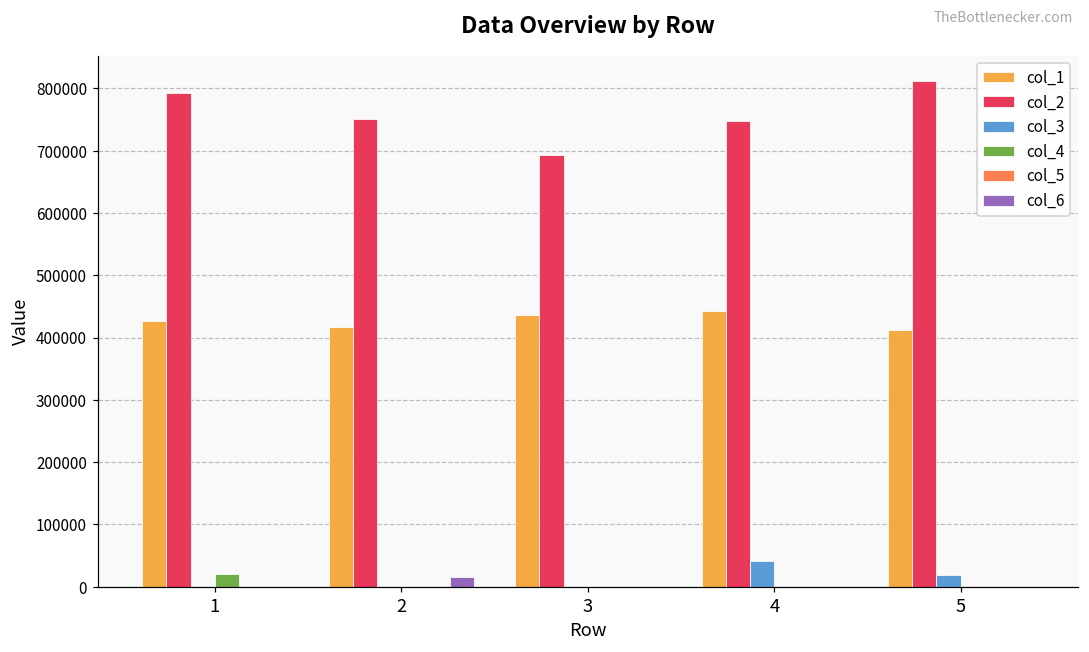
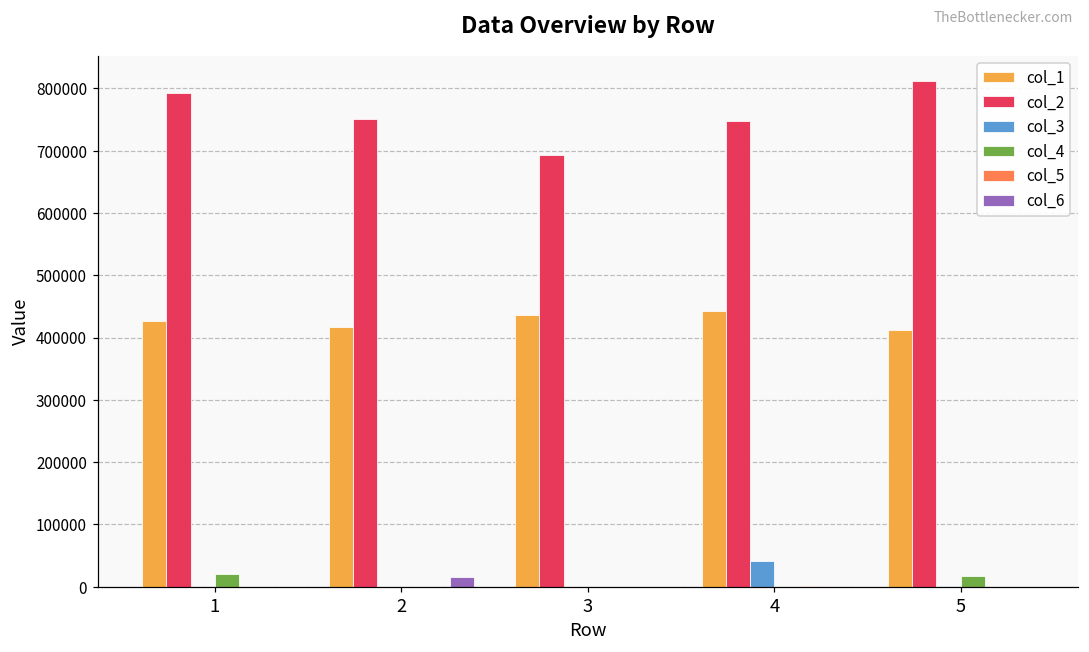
  {
    "col_2": {
      "1": 790000,
      "2": 750000,
      "3": 690000,
      "4": 750000,
      "5": 810000
    },
    "col_3": {
      "4": 40000,
-     "5": 20000
+     "5": 0
    },
    "col_4": {
      "1": 20000,
-     "5": 0
+     "5": 20000
    },
    "col_6": {
      "2": 20000
    }
  }
